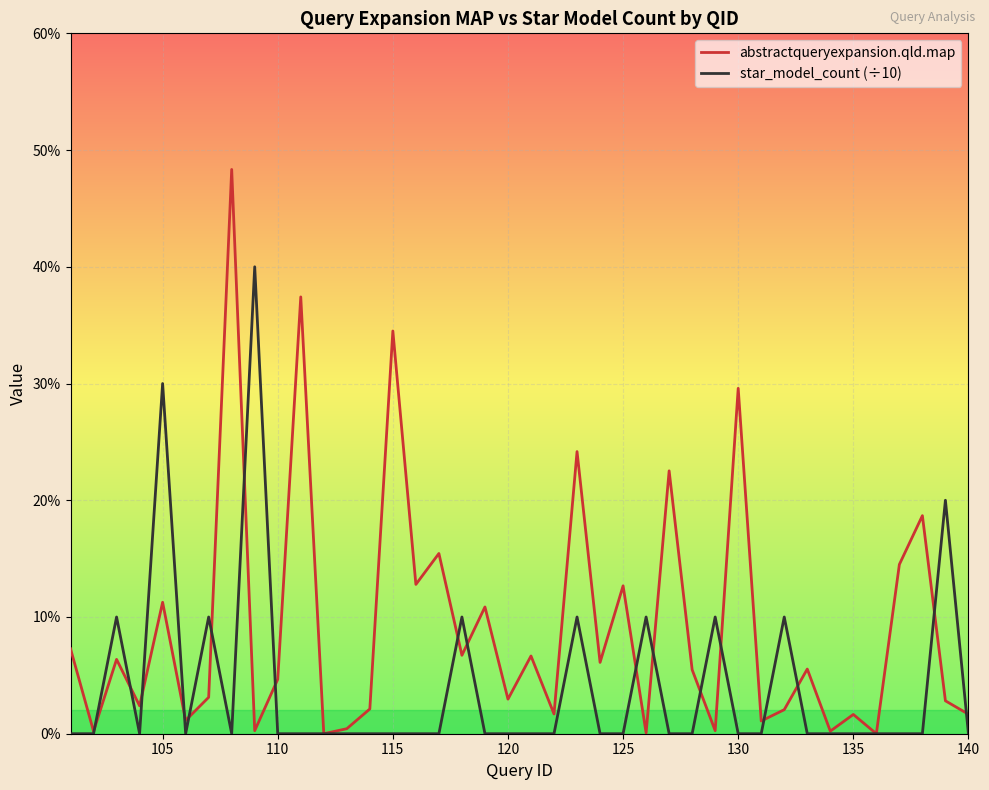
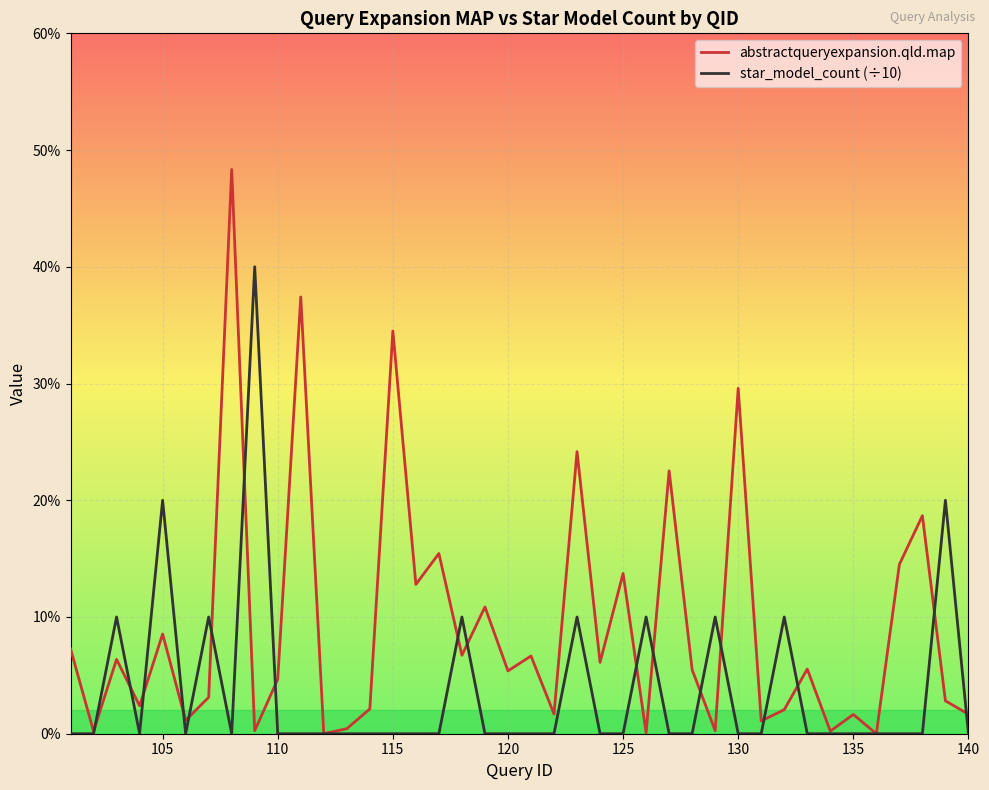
  {
    "abstractqueryexpansion.qld.map": {
-     "105": "11.3%",
+     "105": "8.5%",
      "110": "4.7%",
      "115": "34.5%",
-     "120": "3.0%",
-     "125": "12.7%",
+     "120": "5.4%",
+     "125": "13.7%",
      "130": "29.6%",
      "135": "1.7%",
      "140": "1.7%"
    },
    "star_model_count (÷10)": {
-     "105": "30.0%",
+     "105": "20.0%",
      "110": "0.0%",
      "115": "0.0%",
      "120": "0.0%",
      "125": "0.0%",
      "130": "0.0%",
      "135": "0.0%",
      "140": "0.0%"
    }
  }
